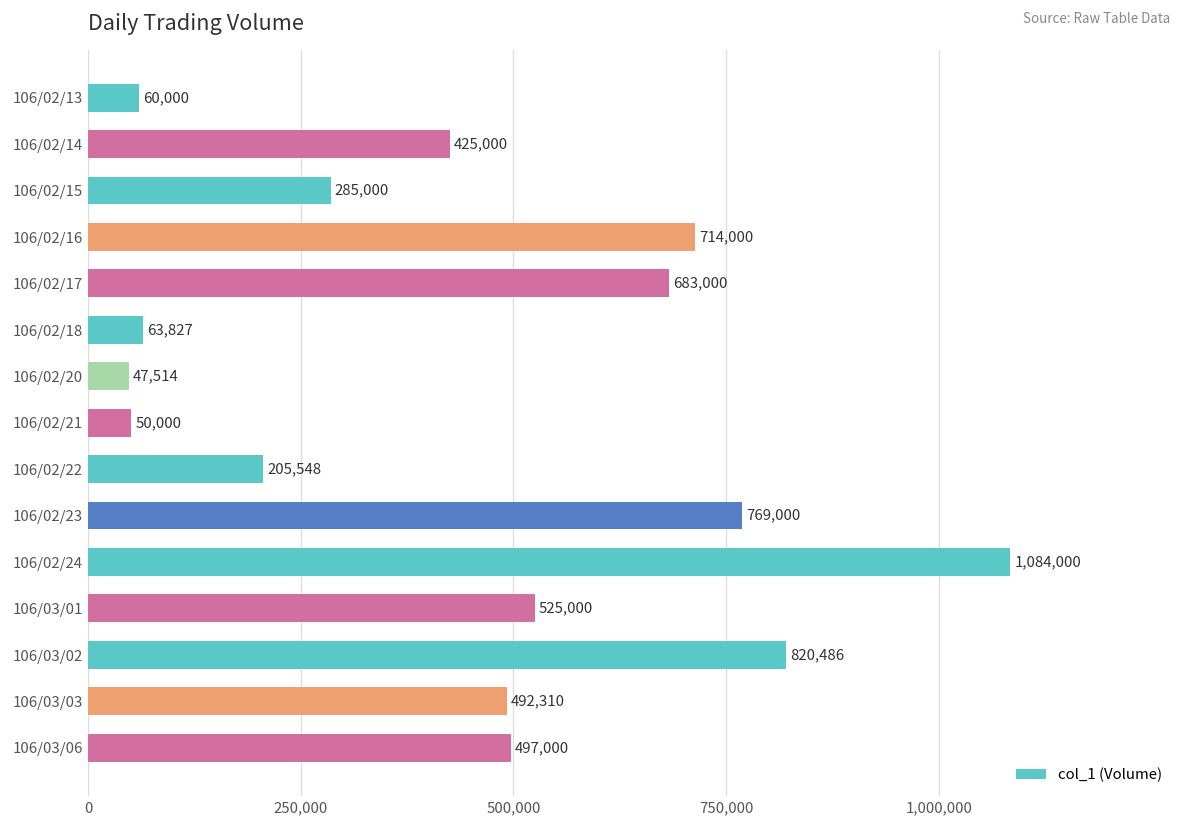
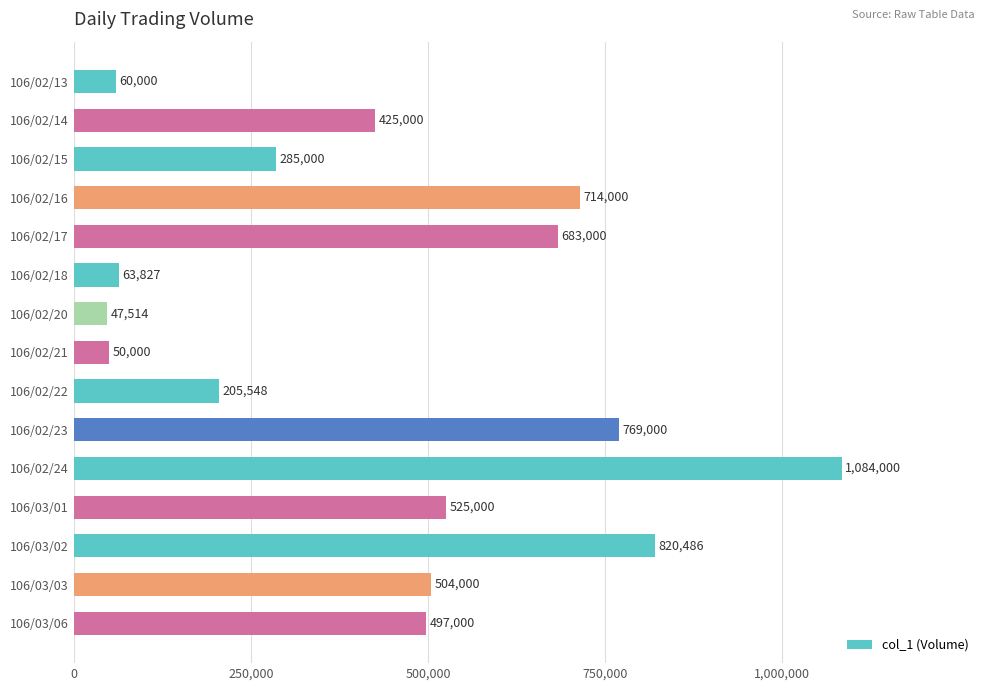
  {
    "106/02/13": "60,000",
    "106/02/14": "425,000",
    "106/02/15": "285,000",
    "106/02/16": "714,000",
    "106/02/17": "683,000",
    "106/02/18": "63,827",
    "106/02/20": "47,514",
    "106/02/21": "50,000",
    "106/02/22": "205,548",
    "106/02/23": "769,000",
    "106/02/24": "1,084,000",
    "106/03/01": "525,000",
    "106/03/02": "820,486",
-   "106/03/03": "492,310",
+   "106/03/03": "504,000",
    "106/03/06": "497,000"
  }
